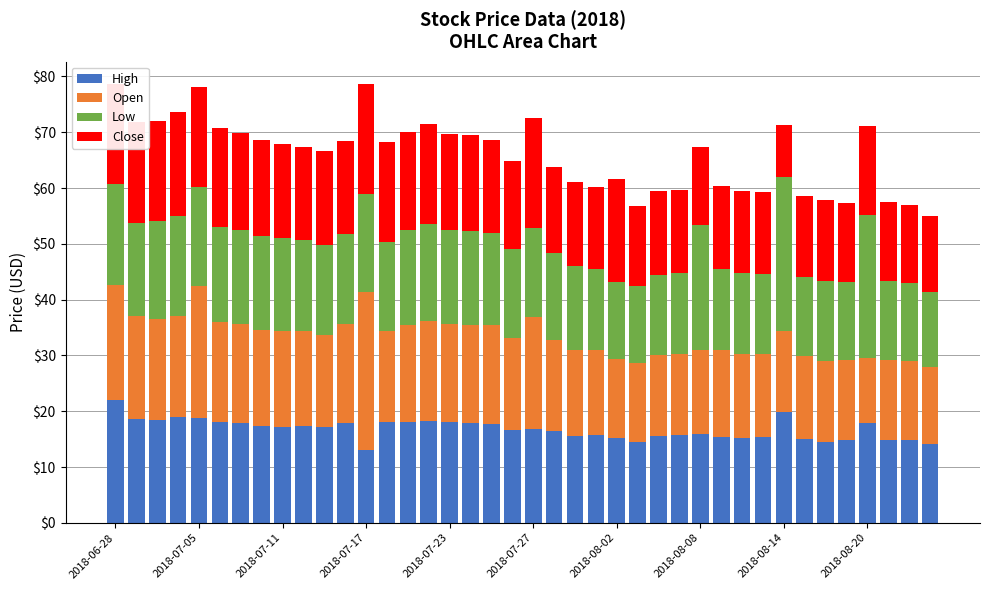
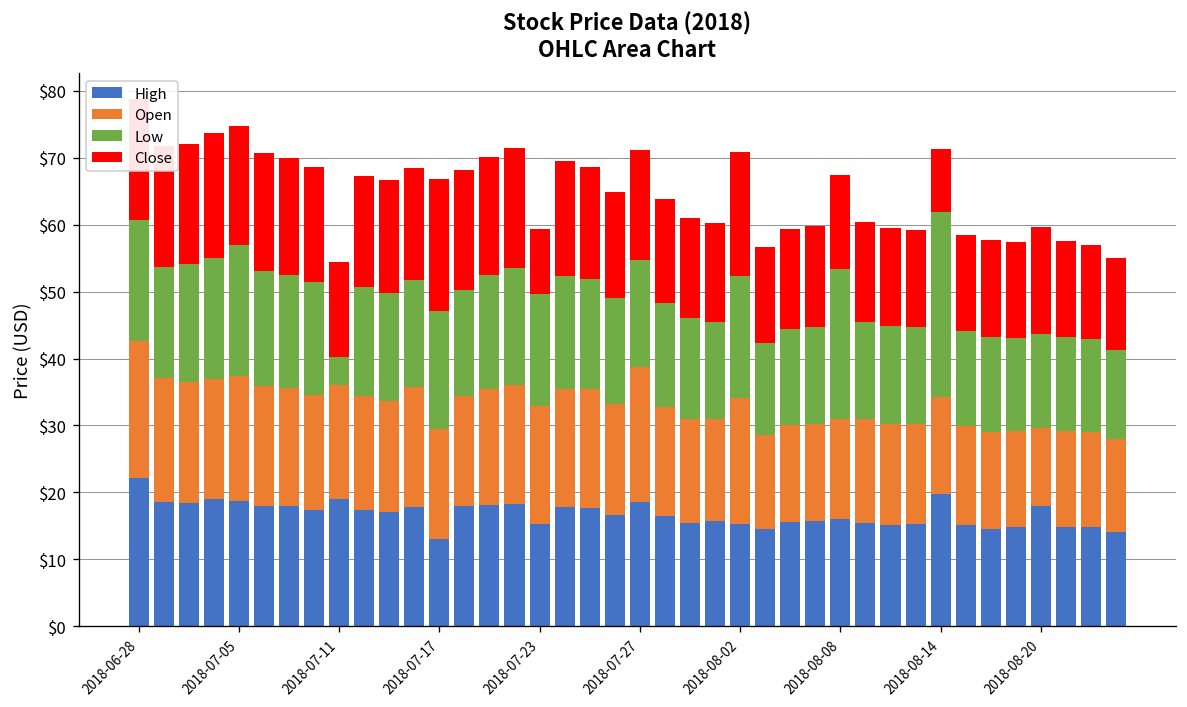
  {
    "High": {
      "2018-06-28": "$22",
      "2018-07-05": "$19",
-     "2018-07-11": "$17",
+     "2018-07-11": "$19",
      "2018-07-17": "$13",
-     "2018-07-23": "$18",
-     "2018-07-27": "$17",
+     "2018-07-23": "$15",
+     "2018-07-27": "$19",
      "2018-08-02": "$15",
      "2018-08-08": "$16",
      "2018-08-14": "$20",
      "2018-08-20": "$18"
    },
    "Open": {
      "2018-06-28": "$21",
-     "2018-07-05": "$24",
+     "2018-07-05": "$19",
      "2018-07-11": "$17",
-     "2018-07-17": "$28",
+     "2018-07-17": "$16",
      "2018-07-23": "$18",
      "2018-07-27": "$20",
-     "2018-08-02": "$14",
+     "2018-08-02": "$19",
      "2018-08-08": "$15",
      "2018-08-14": "$15",
      "2018-08-20": "$12"
    },
    "Low": {
      "2018-06-28": "$18",
-     "2018-07-05": "$18",
-     "2018-07-11": "$17",
+     "2018-07-05": "$20",
+     "2018-07-11": "$4",
      "2018-07-17": "$18",
      "2018-07-23": "$17",
      "2018-07-27": "$16",
-     "2018-08-02": "$14",
+     "2018-08-02": "$18",
      "2018-08-08": "$22",
      "2018-08-14": "$28",
-     "2018-08-20": "$26"
+     "2018-08-20": "$14"
    },
    "Close": {
      "2018-07-05": "$18",
-     "2018-07-11": "$17",
+     "2018-07-11": "$14",
      "2018-07-17": "$20",
-     "2018-07-23": "$17",
-     "2018-07-27": "$20",
+     "2018-07-23": "$10",
+     "2018-07-27": "$16",
      "2018-08-02": "$18",
      "2018-08-08": "$14",
      "2018-08-14": "$9",
      "2018-08-20": "$16"
    }
  }
